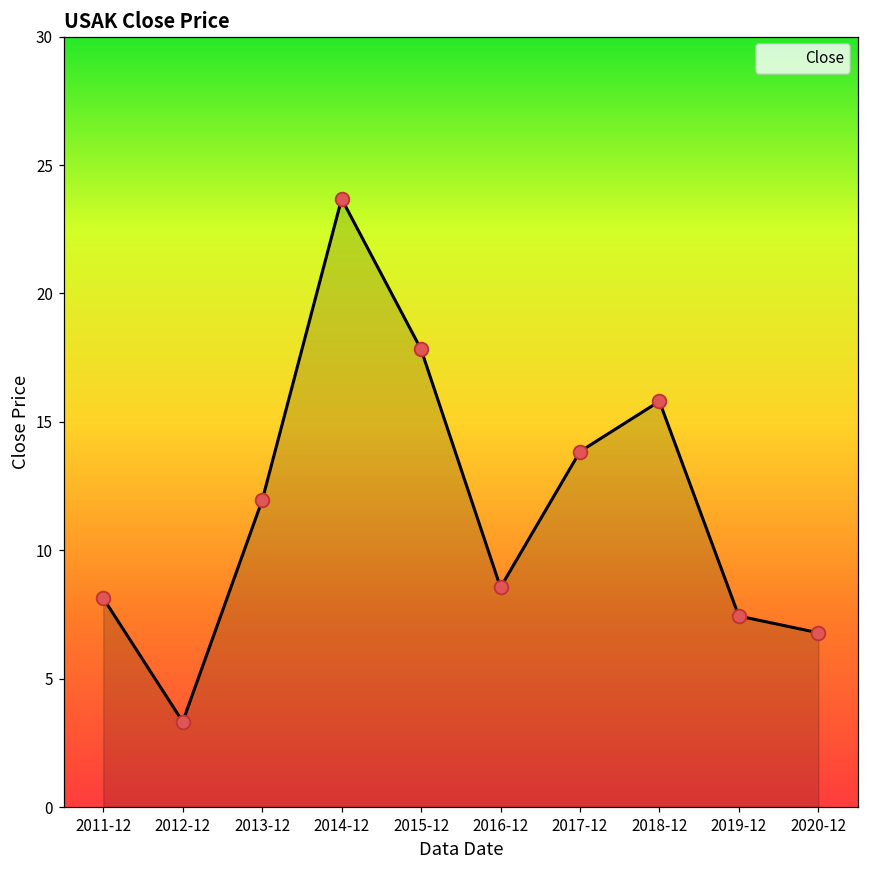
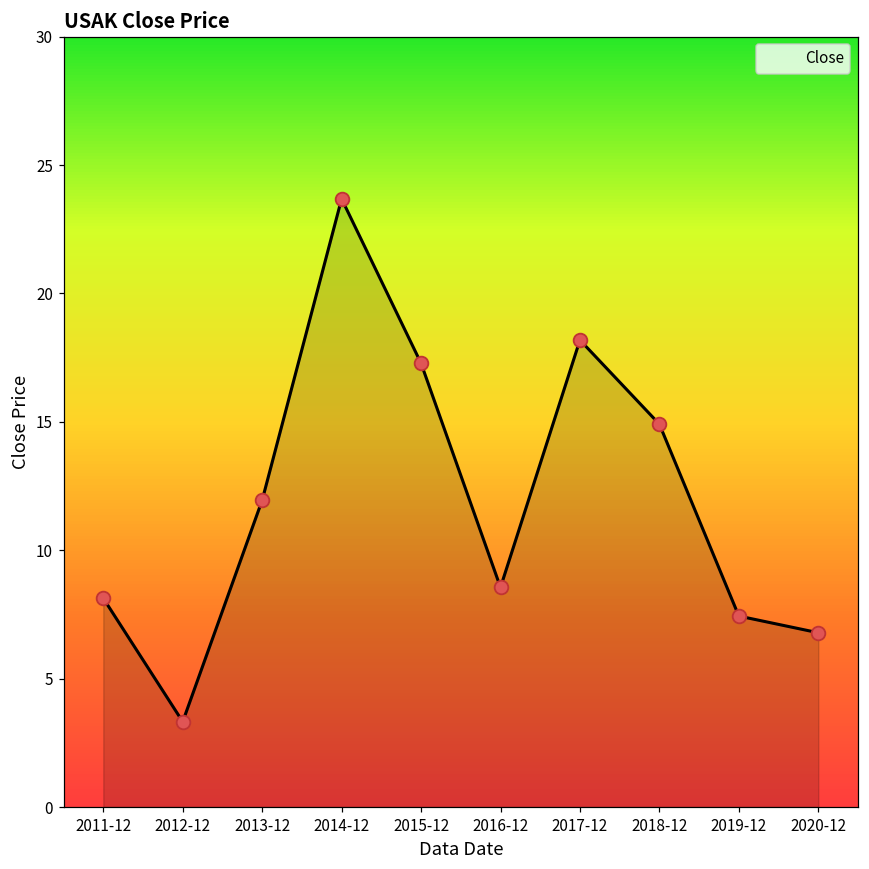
  {
    "2011-12": 8.1,
    "2012-12": 3.3,
    "2013-12": 11.9,
    "2014-12": 23.7,
-   "2015-12": 17.8,
+   "2015-12": 17.3,
    "2016-12": 8.6,
-   "2017-12": 13.8,
-   "2018-12": 15.8,
+   "2017-12": 18.2,
+   "2018-12": 14.9,
    "2019-12": 7.4,
    "2020-12": 6.8
  }
